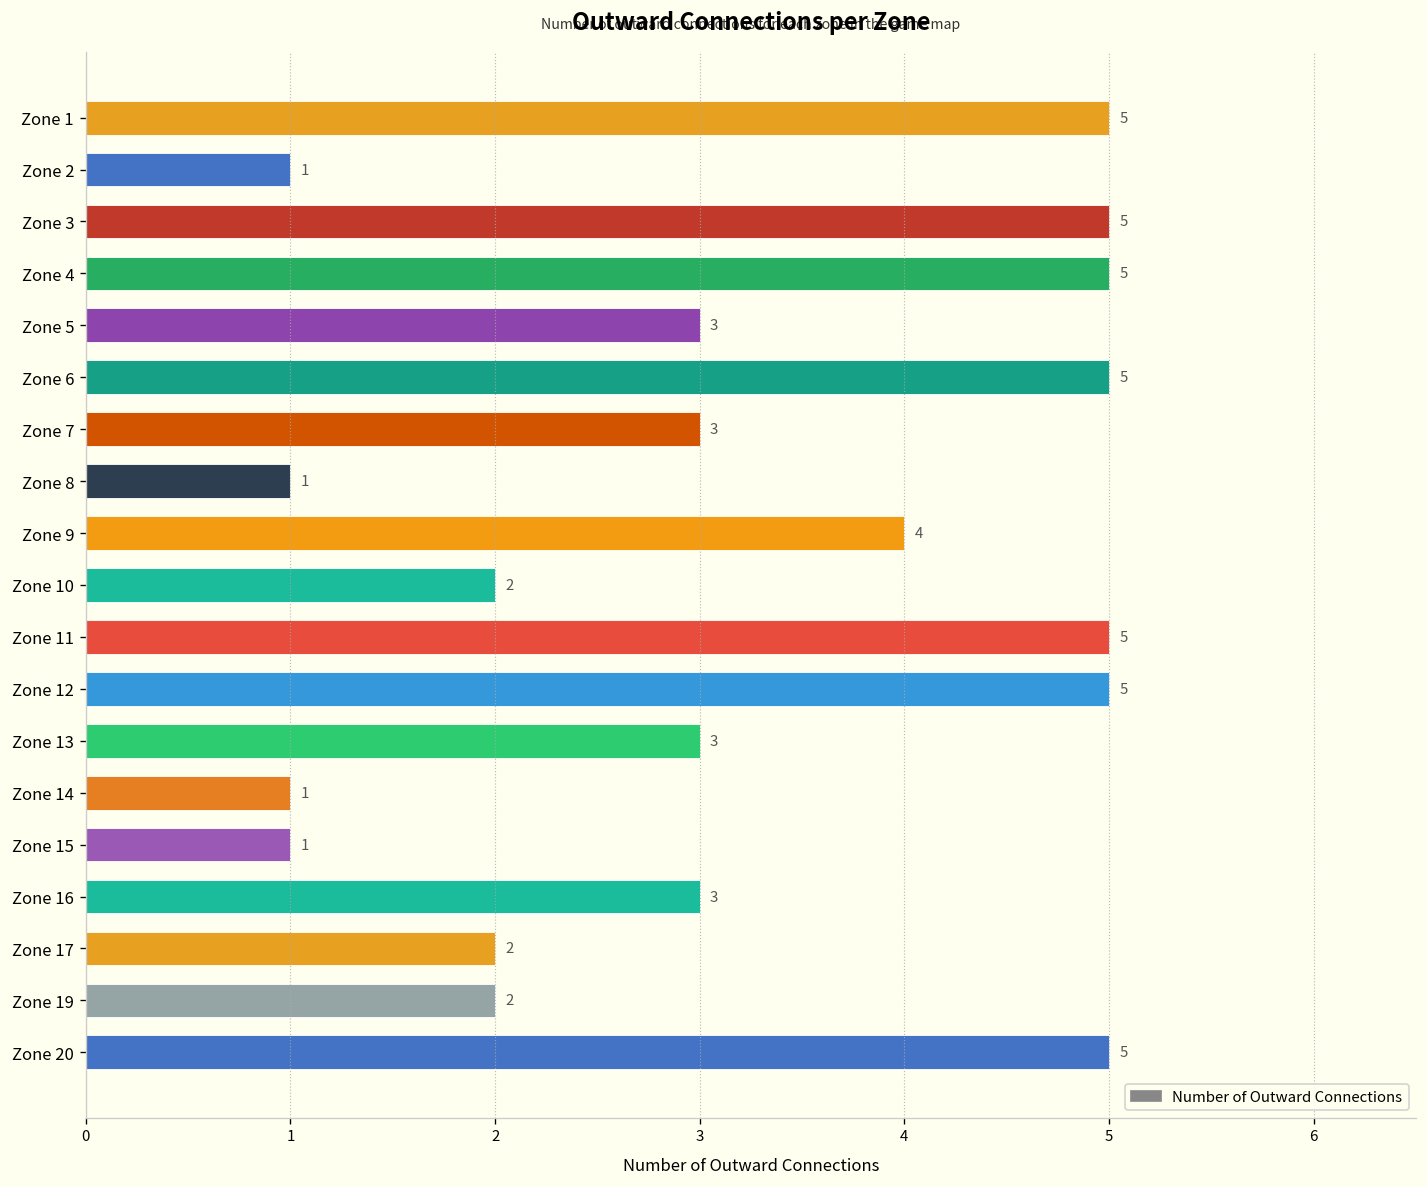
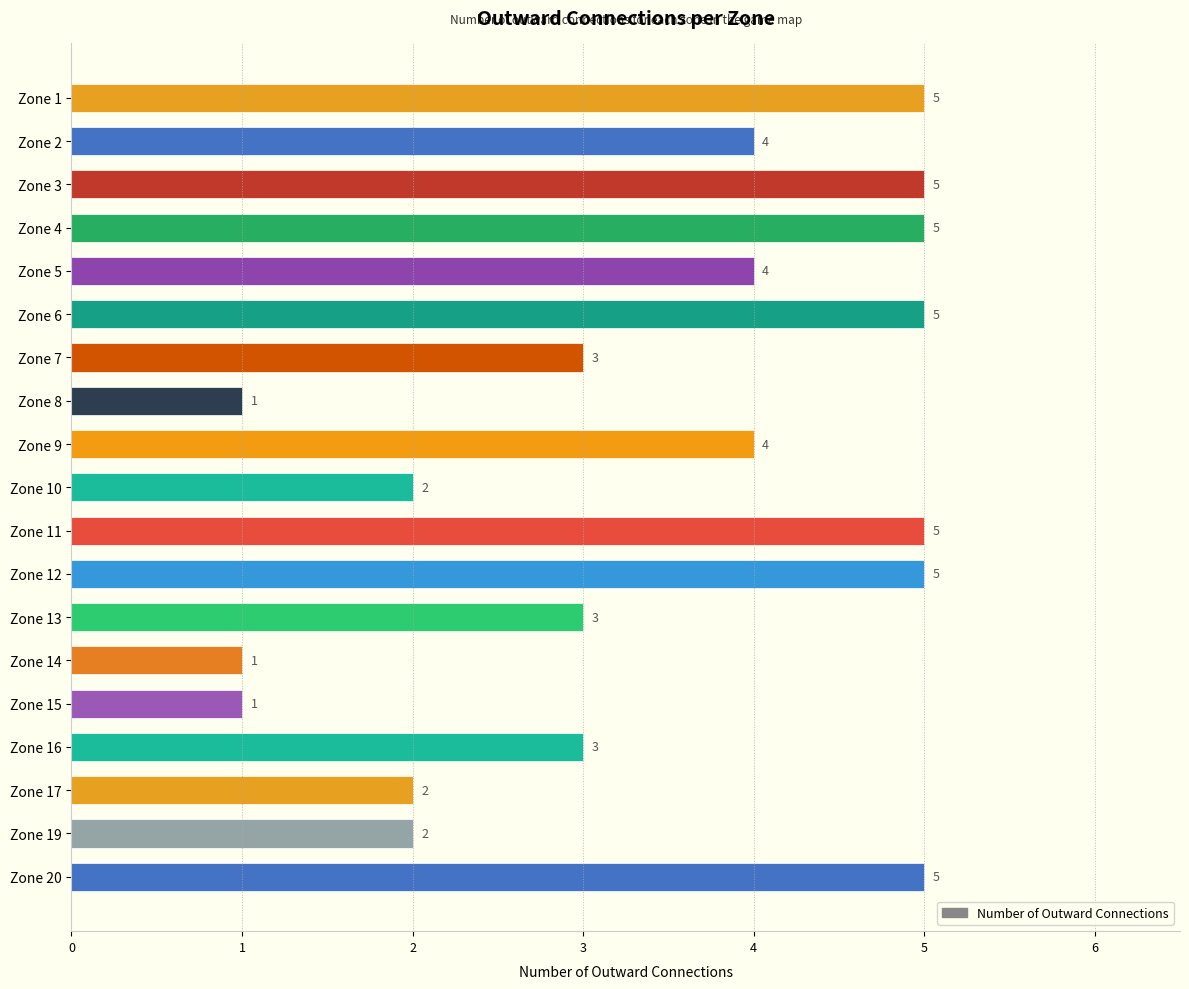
  {
    "Zone 1": 5,
-   "Zone 2": 1,
+   "Zone 2": 4,
    "Zone 3": 5,
    "Zone 4": 5,
-   "Zone 5": 3,
+   "Zone 5": 4,
    "Zone 6": 5,
    "Zone 7": 3,
    "Zone 8": 1,
    "Zone 9": 4,
    "Zone 10": 2,
    "Zone 11": 5,
    "Zone 12": 5,
    "Zone 13": 3,
    "Zone 14": 1,
    "Zone 15": 1,
    "Zone 16": 3,
    "Zone 17": 2,
    "Zone 19": 2,
    "Zone 20": 5
  }
